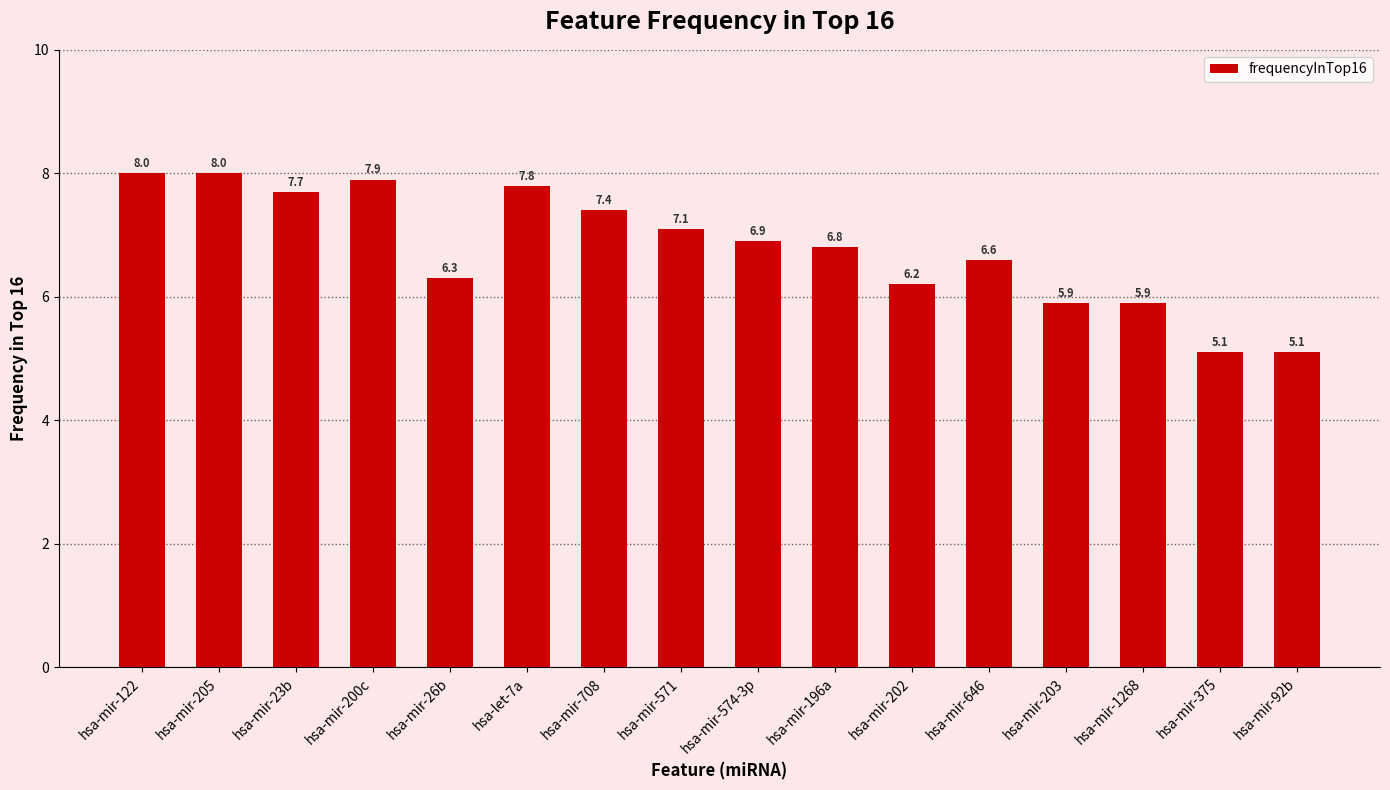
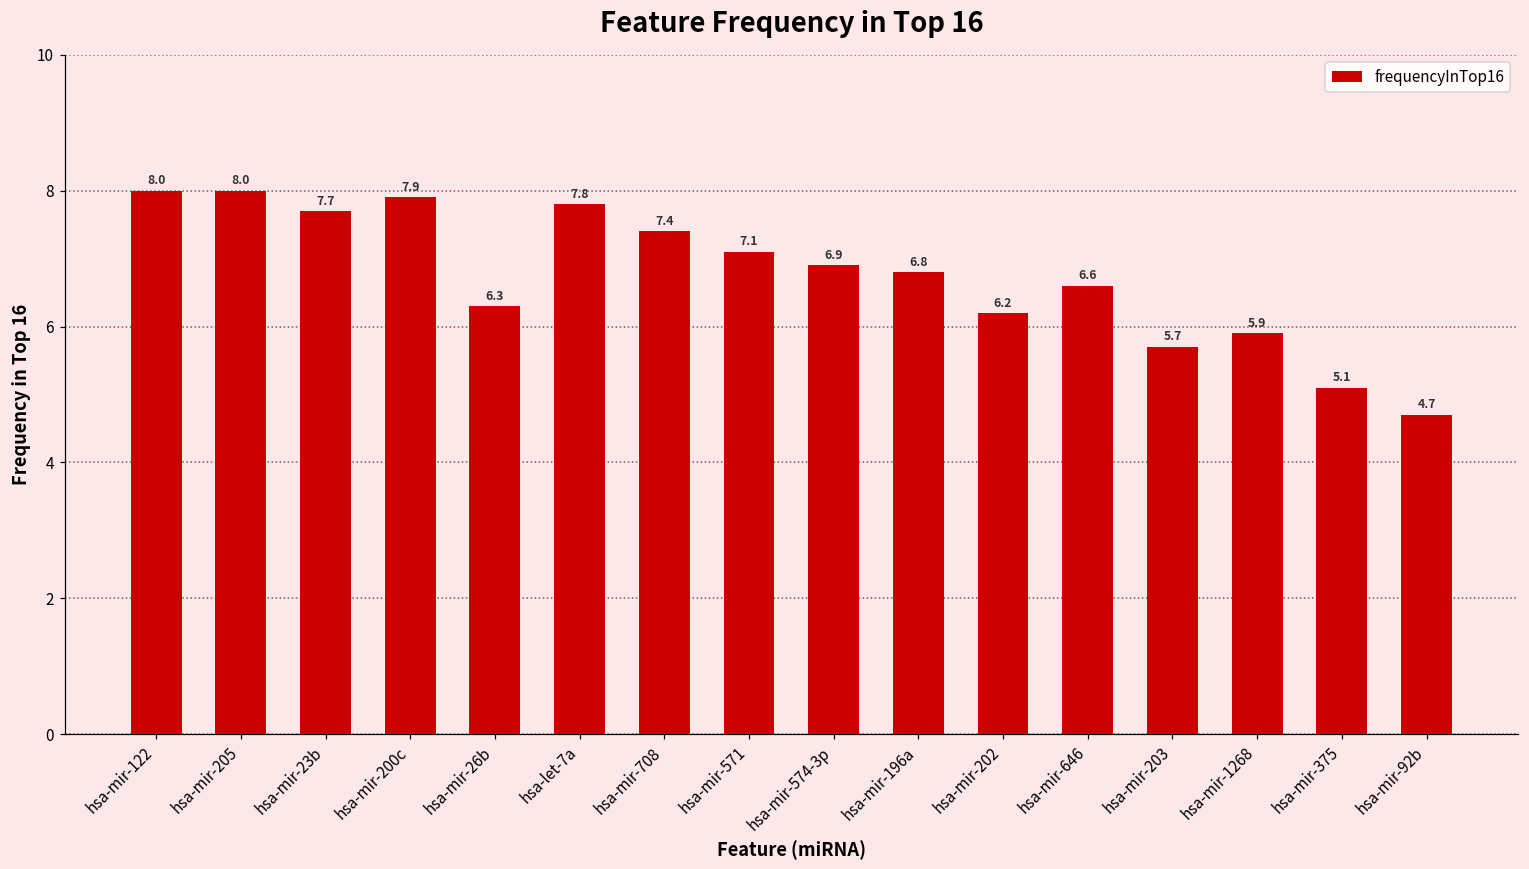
  {
    "hsa-mir-122": 8.0,
    "hsa-mir-205": 8.0,
    "hsa-mir-23b": 7.7,
    "hsa-mir-200c": 7.9,
    "hsa-mir-26b": 6.3,
    "hsa-let-7a": 7.8,
    "hsa-mir-708": 7.4,
    "hsa-mir-571": 7.1,
    "hsa-mir-574-3p": 6.9,
    "hsa-mir-196a": 6.8,
    "hsa-mir-202": 6.2,
    "hsa-mir-646": 6.6,
-   "hsa-mir-203": 5.9,
+   "hsa-mir-203": 5.7,
    "hsa-mir-1268": 5.9,
    "hsa-mir-375": 5.1,
-   "hsa-mir-92b": 5.1
+   "hsa-mir-92b": 4.7
  }
